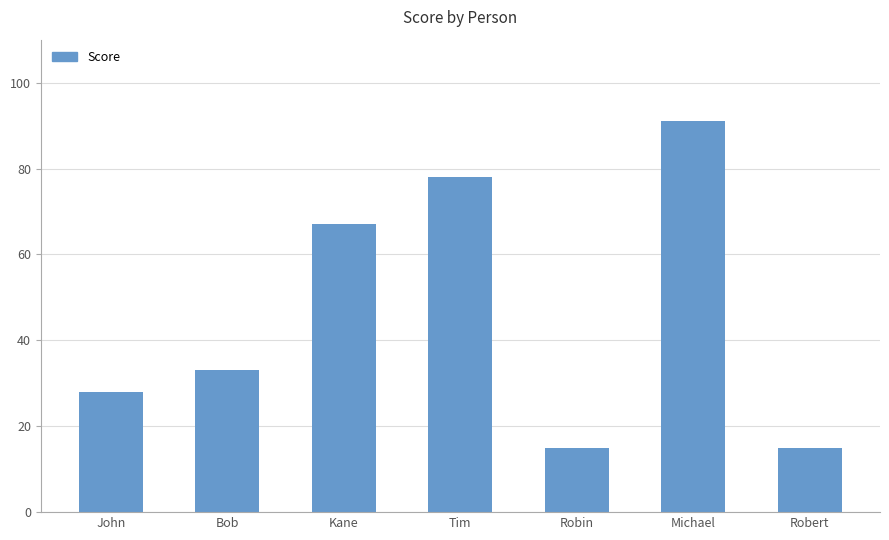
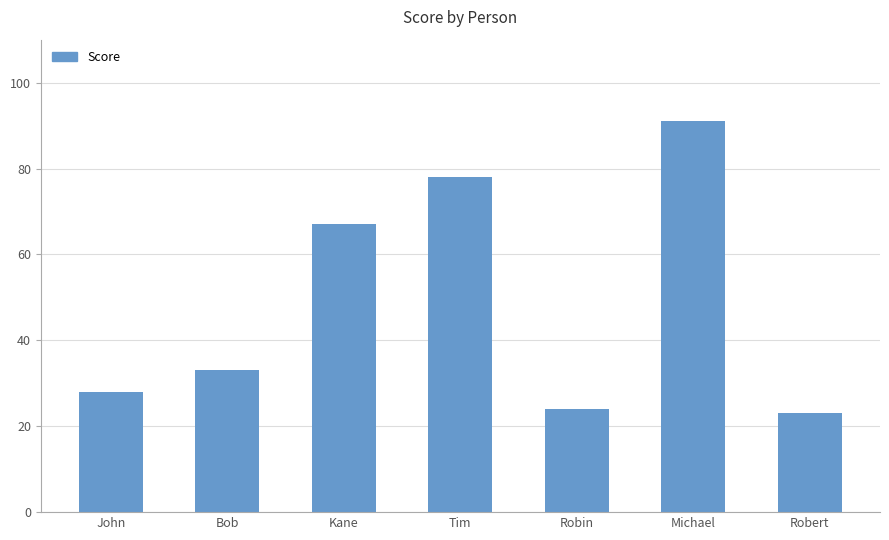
  {
    "John": 28,
    "Bob": 33,
    "Kane": 67,
    "Tim": 78,
-   "Robin": 15,
+   "Robin": 24,
    "Michael": 91,
-   "Robert": 15
+   "Robert": 23
  }
